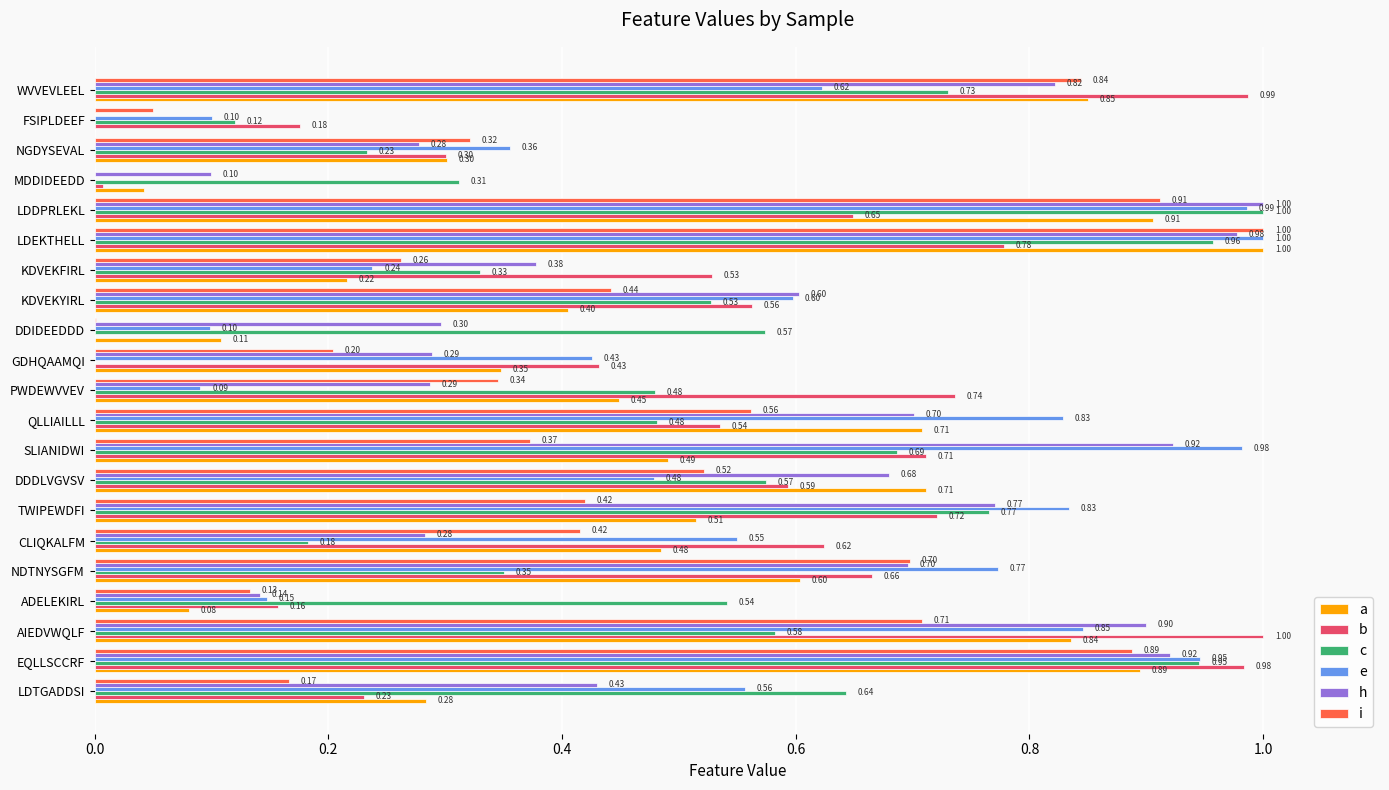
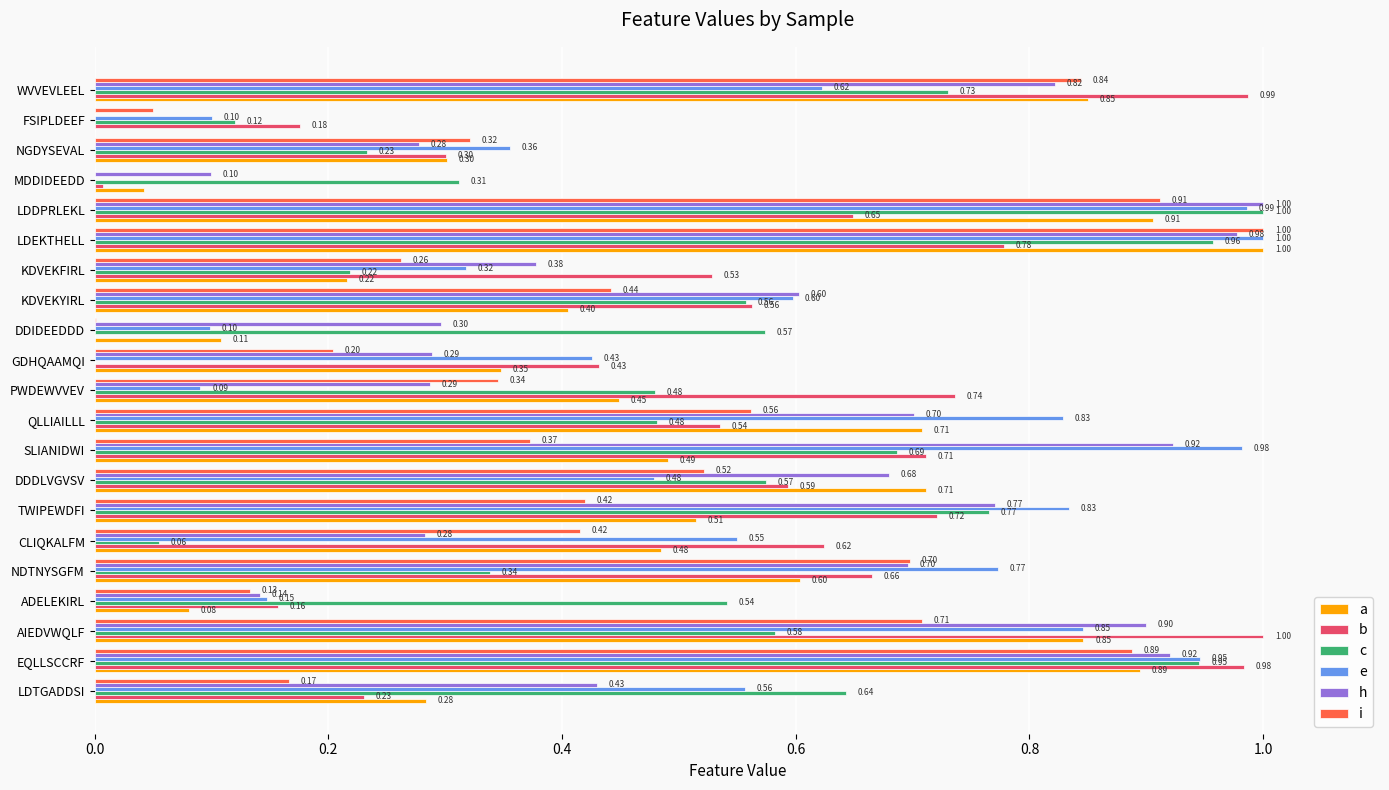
  {
    "a": {
      "WVVEVLEEL": 0.85,
      "LDDPRLEKL": 0.91,
      "LDEKTHELL": 1.00,
      "KDVEKFIRL": 0.22,
      "KDVEKYIRL": 0.40,
      "DDIDEEDDD": 0.11,
      "GDHQAAMQI": 0.35,
      "PWDEWVVEV": 0.45,
      "QLLIAILLL": 0.71,
      "SLIANIDWI": 0.49,
      "DDDLVGVSV": 0.71,
      "TWIPEWDFI": 0.51,
      "CLIQKALFM": 0.48,
      "NDTNYSGFM": 0.60,
      "ADELEKIRL": 0.08,
-     "AIEDVWQLF": 0.84,
+     "AIEDVWQLF": 0.85,
      "EQLLSCCRF": 0.89,
      "LDTGADDSI": 0.28
    },
    "c": {
      "WVVEVLEEL": 0.73,
      "FSIPLDEEF": 0.12,
      "NGDYSEVAL": 0.23,
      "MDDIDEEDD": 0.31,
      "LDDPRLEKL": 1.00,
      "LDEKTHELL": 0.96,
-     "KDVEKFIRL": 0.33,
-     "KDVEKYIRL": 0.53,
+     "KDVEKFIRL": 0.22,
+     "KDVEKYIRL": 0.56,
      "DDIDEEDDD": 0.57,
      "PWDEWVVEV": 0.48,
      "QLLIAILLL": 0.48,
      "SLIANIDWI": 0.69,
      "DDDLVGVSV": 0.57,
-     "CLIQKALFM": 0.18,
-     "NDTNYSGFM": 0.35,
+     "CLIQKALFM": 0.06,
+     "NDTNYSGFM": 0.34,
      "ADELEKIRL": 0.54,
      "AIEDVWQLF": 0.58,
      "LDTGADDSI": 0.64
    },
    "e": {
      "WVVEVLEEL": 0.62,
      "FSIPLDEEF": 0.10,
      "NGDYSEVAL": 0.36,
      "LDDPRLEKL": 0.99,
      "LDEKTHELL": 1.00,
-     "KDVEKFIRL": 0.24,
+     "KDVEKFIRL": 0.32,
      "DDIDEEDDD": 0.10,
      "PWDEWVVEV": 0.09,
      "QLLIAILLL": 0.83,
      "SLIANIDWI": 0.98,
      "DDDLVGVSV": 0.48,
      "TWIPEWDFI": 0.83,
      "CLIQKALFM": 0.55,
      "NDTNYSGFM": 0.77,
      "AIEDVWQLF": 0.85,
      "LDTGADDSI": 0.56
    },
    "h": {
      "WVVEVLEEL": 0.82,
      "NGDYSEVAL": 0.28,
      "MDDIDEEDD": 0.10,
      "LDDPRLEKL": 1.00,
      "LDEKTHELL": 0.98,
      "KDVEKFIRL": 0.38,
      "DDIDEEDDD": 0.30,
      "GDHQAAMQI": 0.29,
      "PWDEWVVEV": 0.29,
      "QLLIAILLL": 0.70,
      "SLIANIDWI": 0.92,
      "DDDLVGVSV": 0.68,
      "TWIPEWDFI": 0.77,
      "CLIQKALFM": 0.28,
      "AIEDVWQLF": 0.90,
      "EQLLSCCRF": 0.92,
      "LDTGADDSI": 0.43
    }
  }
